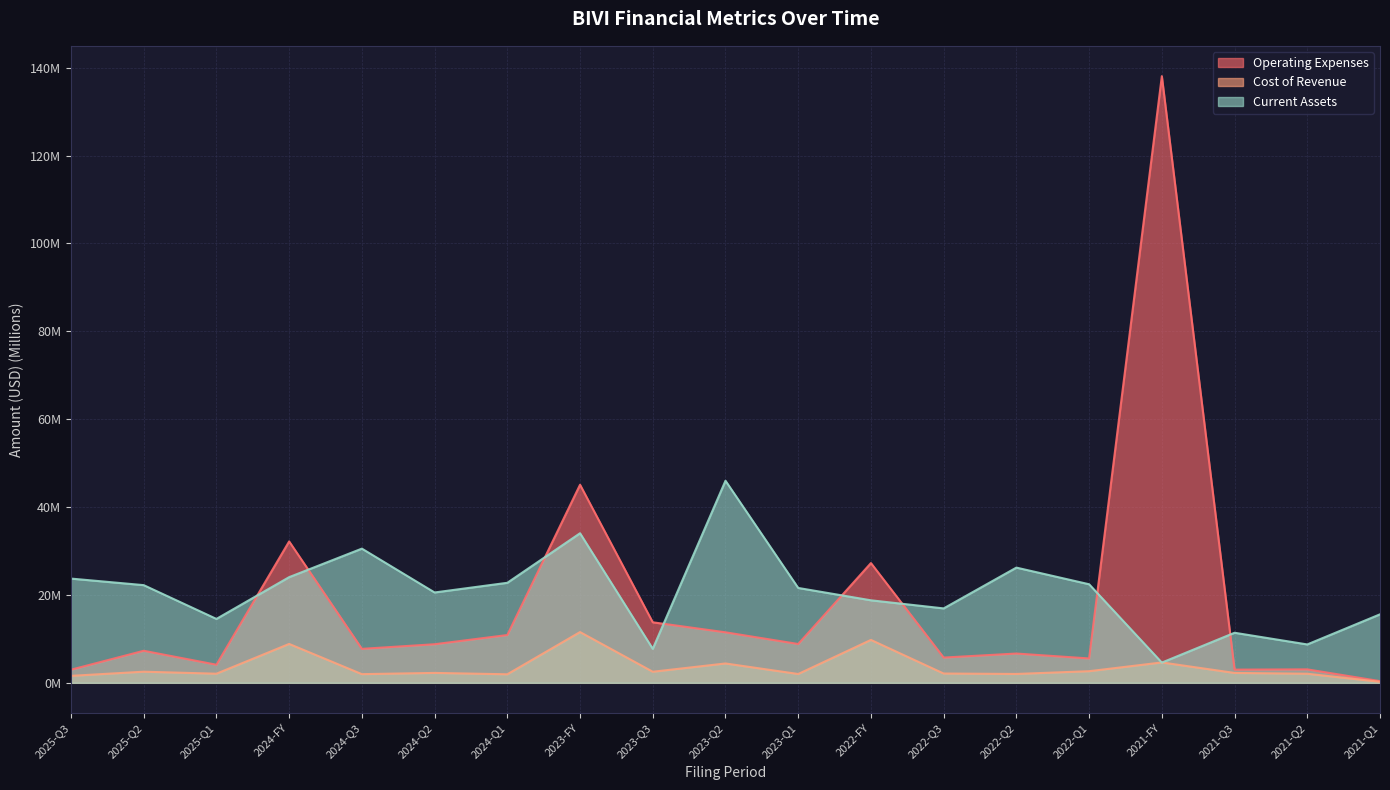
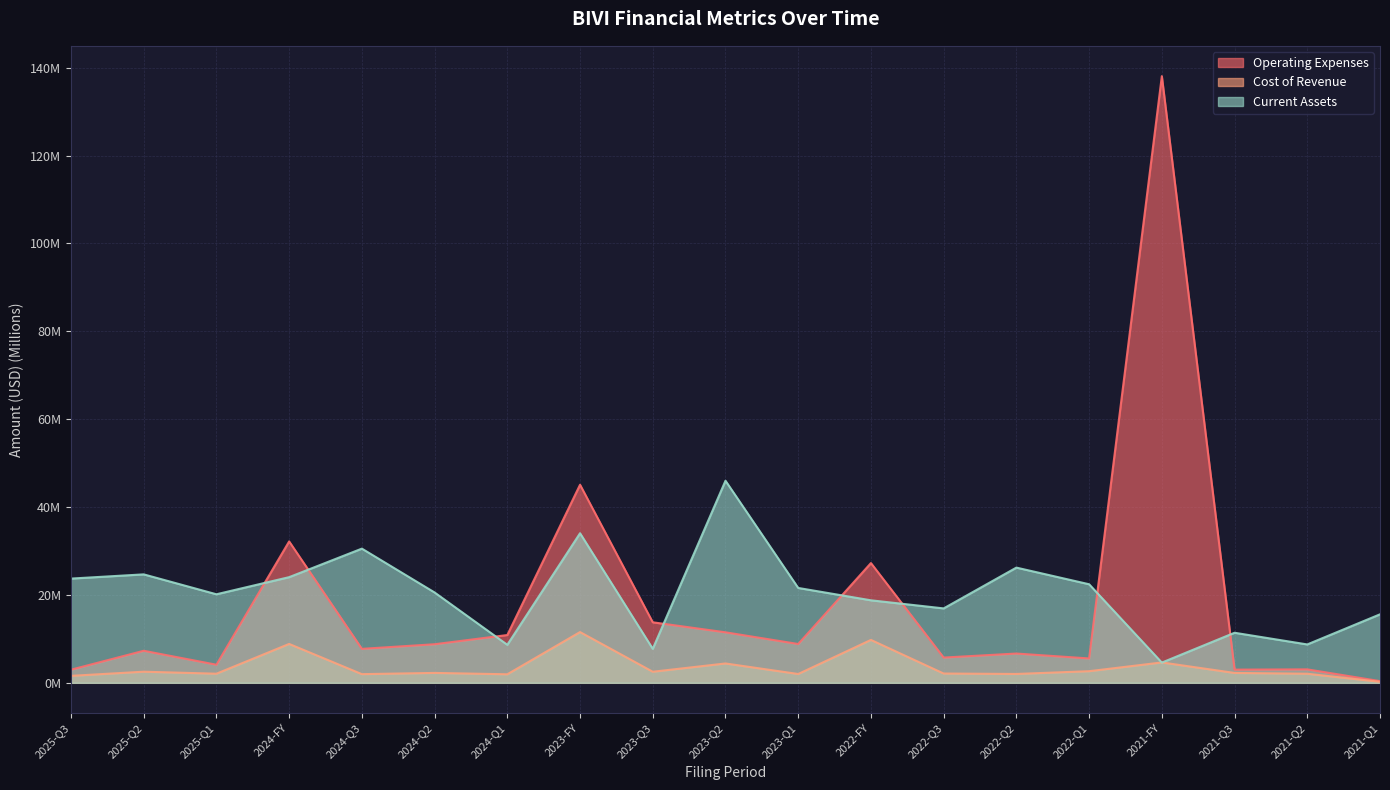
  {
    "Current Assets": {
      "2025-Q3": 24000000,
-     "2025-Q2": 22000000,
-     "2025-Q1": 15000000,
+     "2025-Q2": 25000000,
+     "2025-Q1": 20000000,
      "2024-FY": 24000000,
      "2024-Q3": 31000000,
      "2024-Q2": 21000000,
-     "2024-Q1": 23000000,
+     "2024-Q1": 9000000,
      "2023-FY": 34000000,
      "2023-Q3": 8000000,
      "2023-Q2": 46000000,
      "2023-Q1": 22000000,
      "2022-FY": 19000000,
      "2022-Q3": 17000000,
      "2022-Q2": 26000000,
      "2022-Q1": 22000000,
      "2021-Q3": 11000000,
      "2021-Q2": 9000000,
      "2021-Q1": 16000000
    }
  }
